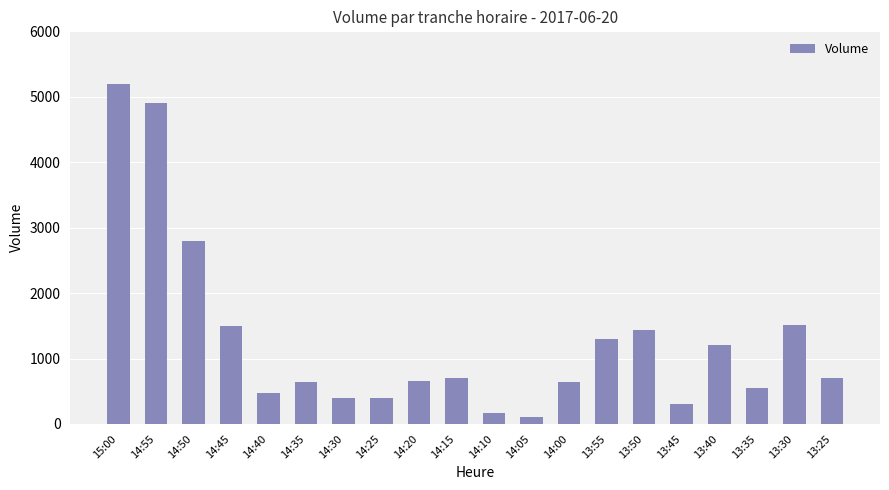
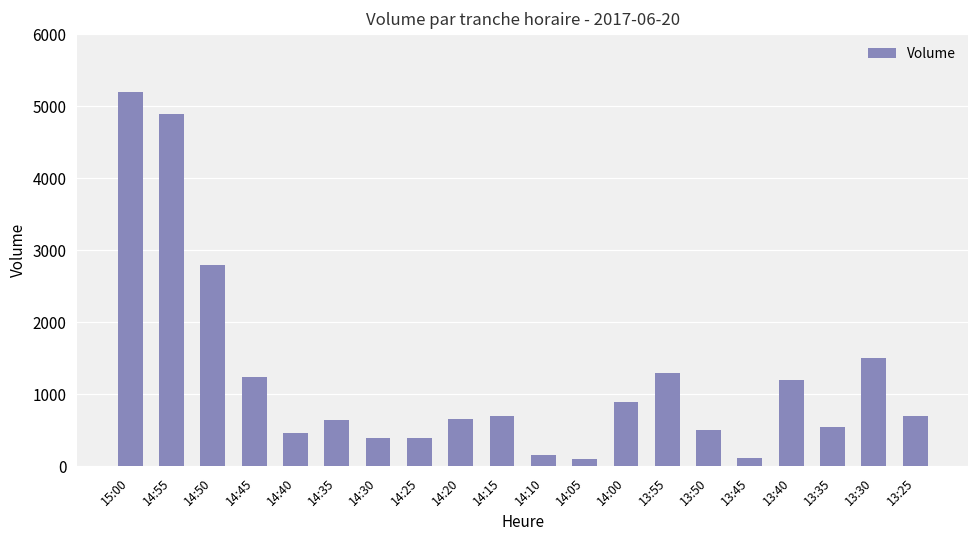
  {
    "15:00": 5200,
    "14:55": 4900,
    "14:50": 2800,
-   "14:45": 1500,
+   "14:45": 1200,
    "14:40": 500,
    "14:35": 600,
    "14:30": 400,
    "14:25": 400,
    "14:20": 700,
    "14:15": 700,
    "14:10": 200,
    "14:05": 100,
-   "14:00": 600,
+   "14:00": 900,
    "13:55": 1300,
-   "13:50": 1400,
-   "13:45": 300,
+   "13:50": 500,
+   "13:45": 100,
    "13:40": 1200,
    "13:35": 600,
    "13:30": 1500,
    "13:25": 700
  }
